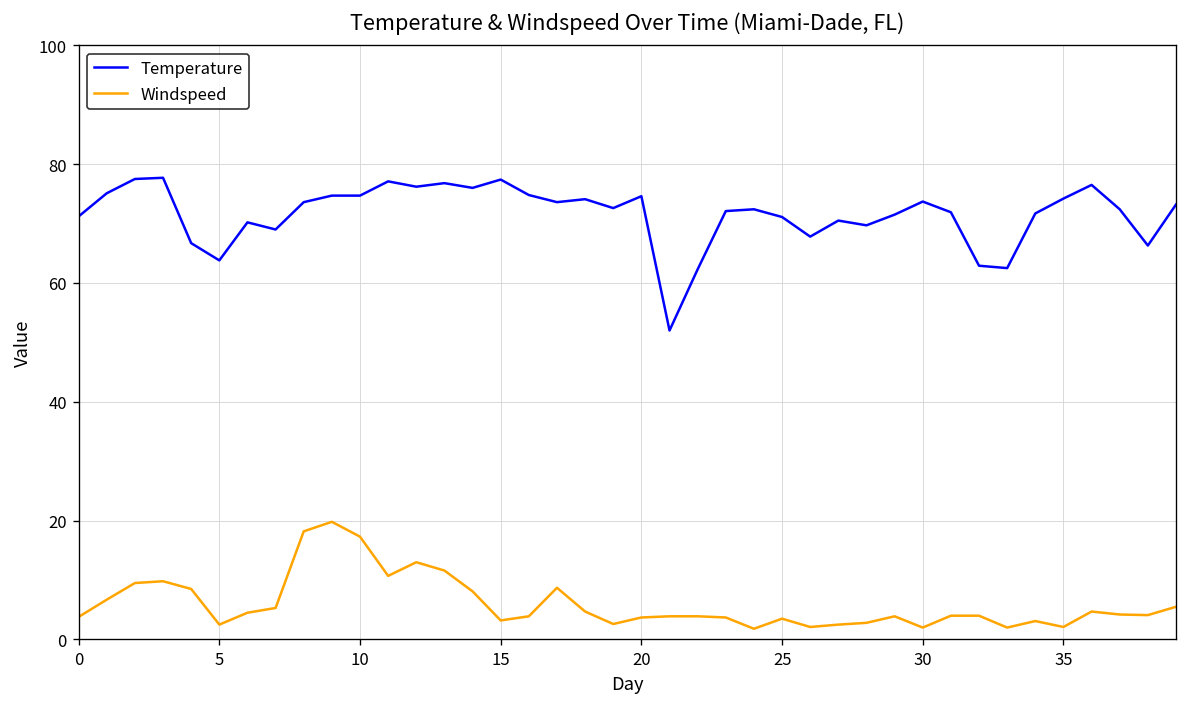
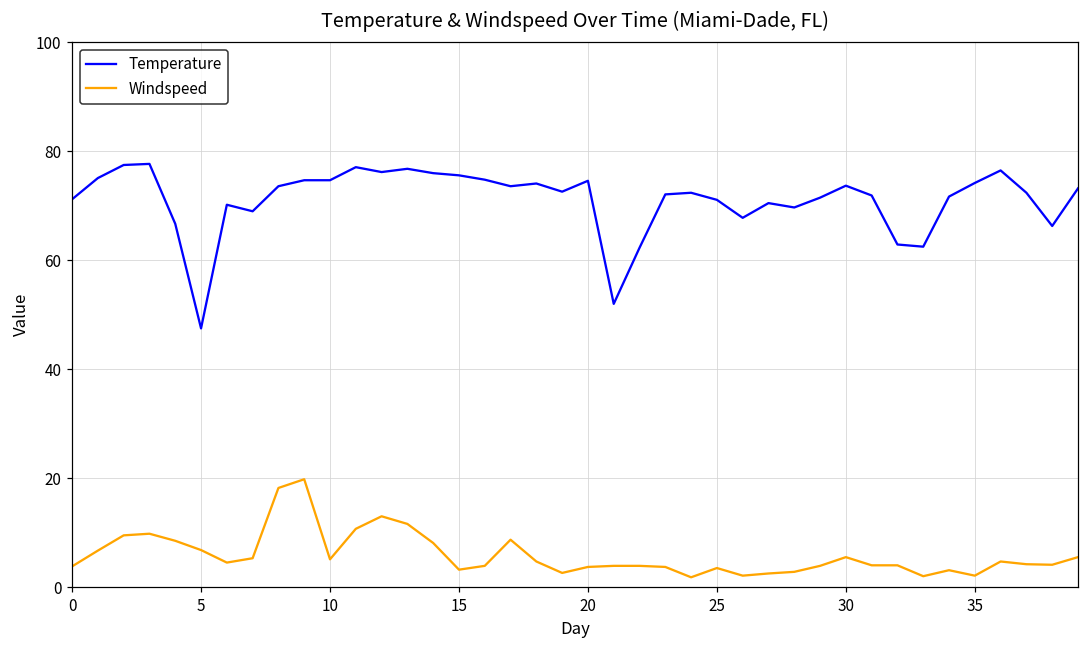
  {
    "Temperature": {
      "0": 71,
-     "5": 64,
+     "5": 48,
      "10": 75,
-     "15": 77,
+     "15": 76,
      "20": 75,
      "25": 71,
      "30": 74,
      "35": 74
    },
    "Windspeed": {
      "0": 4,
-     "5": 3,
-     "10": 17,
+     "5": 7,
+     "10": 5,
      "15": 3,
      "20": 4,
      "25": 4,
-     "30": 2,
+     "30": 6,
      "35": 2
    }
  }
